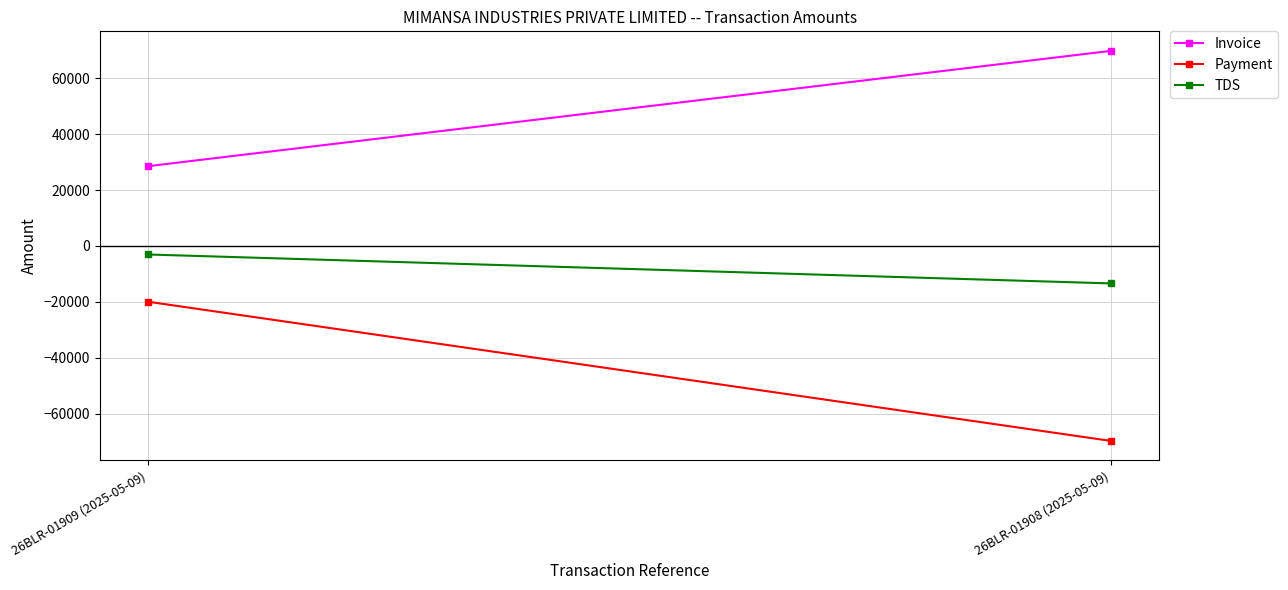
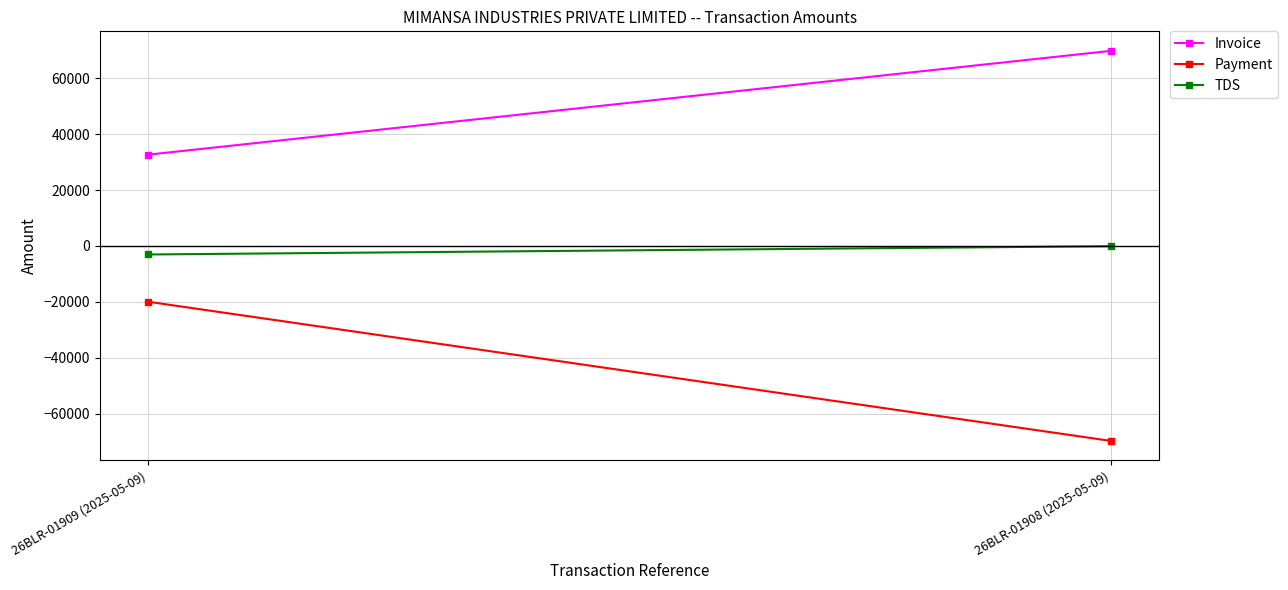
  {
    "Invoice": {
-     "26BLR-01909 (2025-05-09)": 29000,
+     "26BLR-01909 (2025-05-09)": 33000,
      "26BLR-01908 (2025-05-09)": 70000
    },
    "Payment": {
      "26BLR-01909 (2025-05-09)": -20000,
      "26BLR-01908 (2025-05-09)": -70000
    },
    "TDS": {
      "26BLR-01909 (2025-05-09)": -3000,
-     "26BLR-01908 (2025-05-09)": -13000
+     "26BLR-01908 (2025-05-09)": 0
    }
  }
